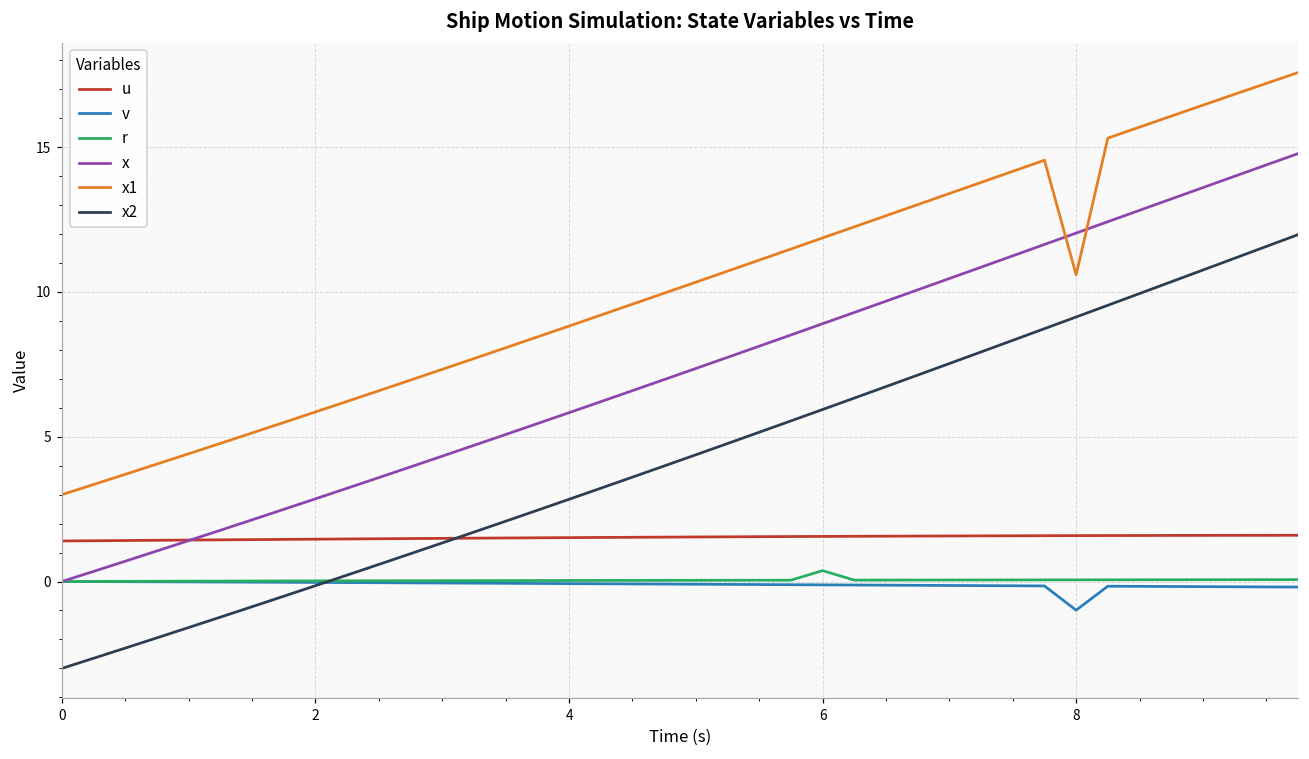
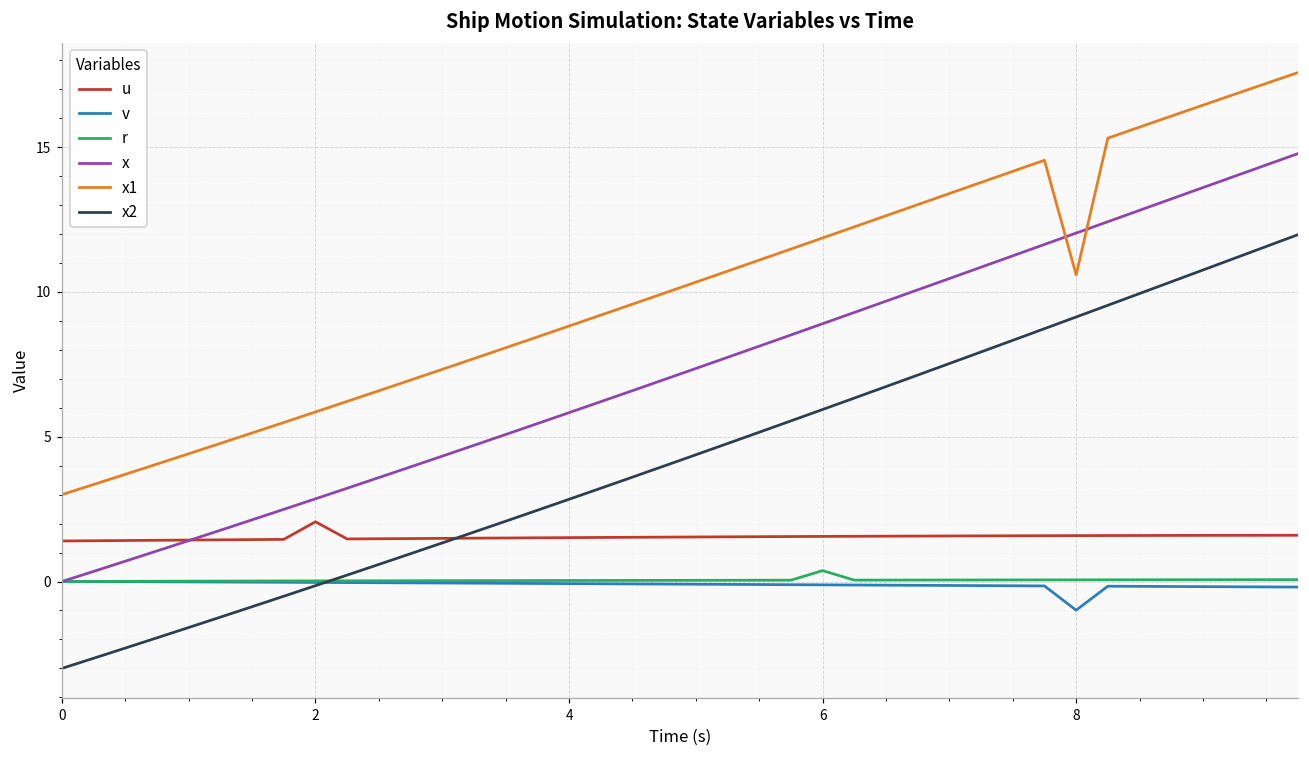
  {
    "u": {
      "0": 1.4,
-     "2": 1.5,
+     "2": 2.1,
      "4": 1.5,
      "6": 1.6,
      "8": 1.6
    },
    "v": {
      "4": -0.1,
      "6": -0.1,
      "8": -1.0
    },
    "r": {
      "4": 0.0,
      "6": 0.4,
      "8": 0.1
    },
    "x": {
      "2": 2.9,
      "4": 5.8,
      "6": 8.9,
      "8": 12.0
    },
    "x1": {
      "0": 3.0,
      "2": 5.9,
      "4": 8.8,
      "6": 11.9,
      "8": 10.6
    },
    "x2": {
      "0": -3.0,
      "2": -0.1,
      "4": 2.8,
      "6": 5.9,
      "8": 9.1
    }
  }
